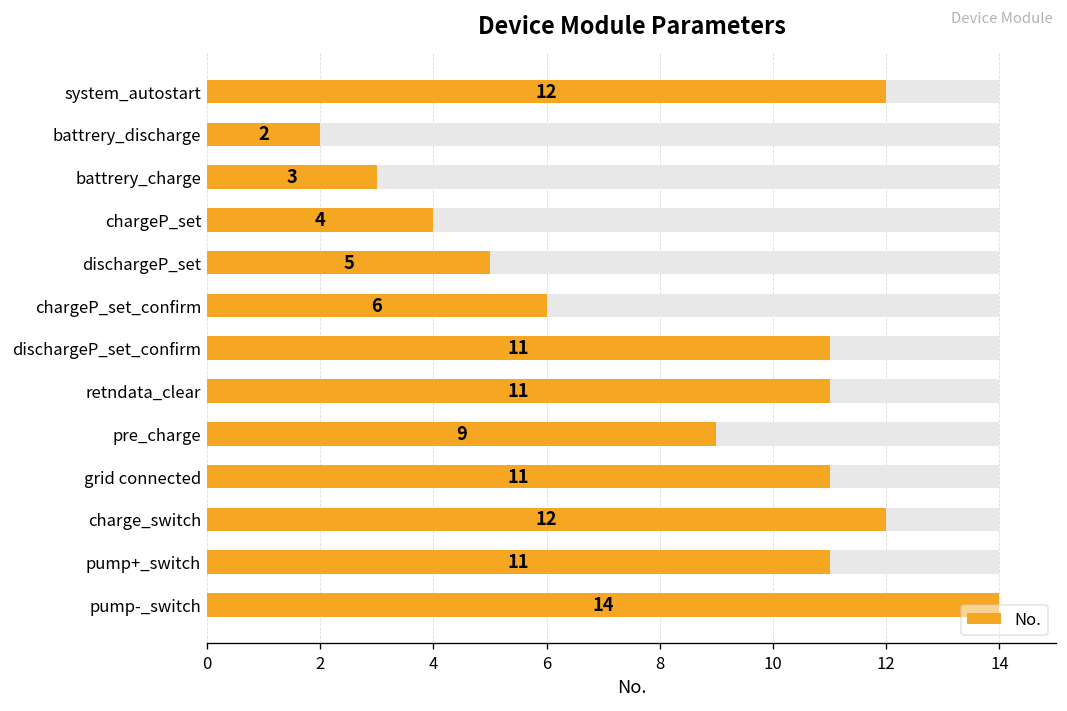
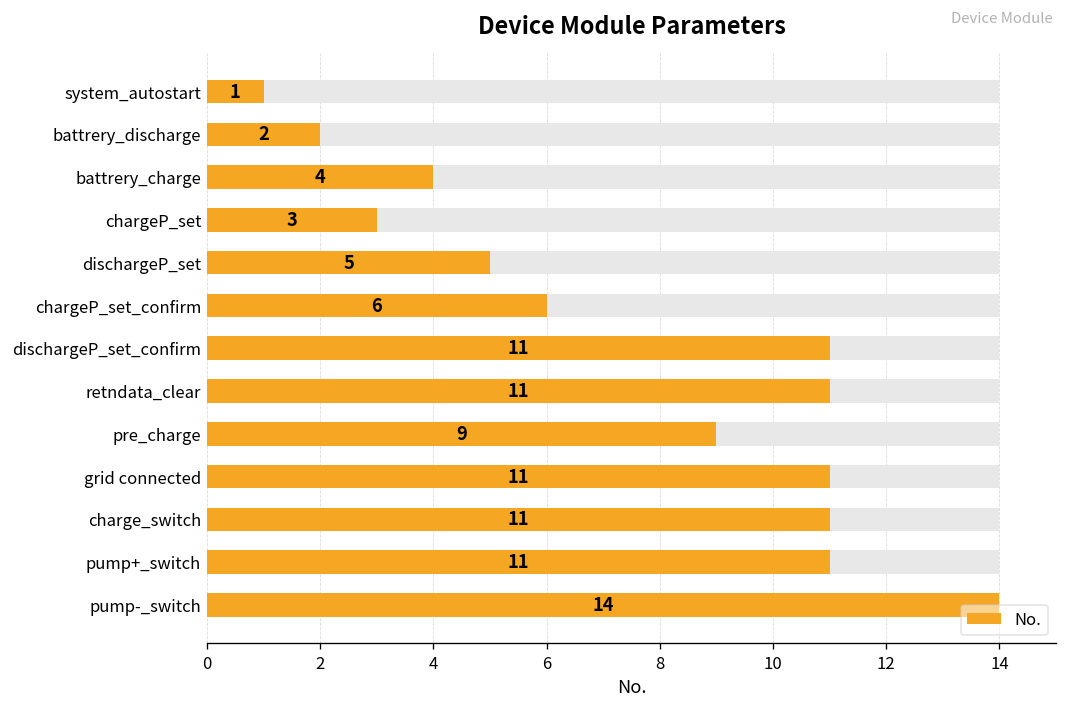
  {
    "No.": {
-     "system_autostart": 12,
-     "battrery_charge": 3,
-     "chargeP_set": 4,
-     "charge_switch": 12,
+     "system_autostart": 1,
+     "battrery_charge": 4,
+     "chargeP_set": 3,
+     "charge_switch": 11,
      "pump-_switch": 14
    }
  }
